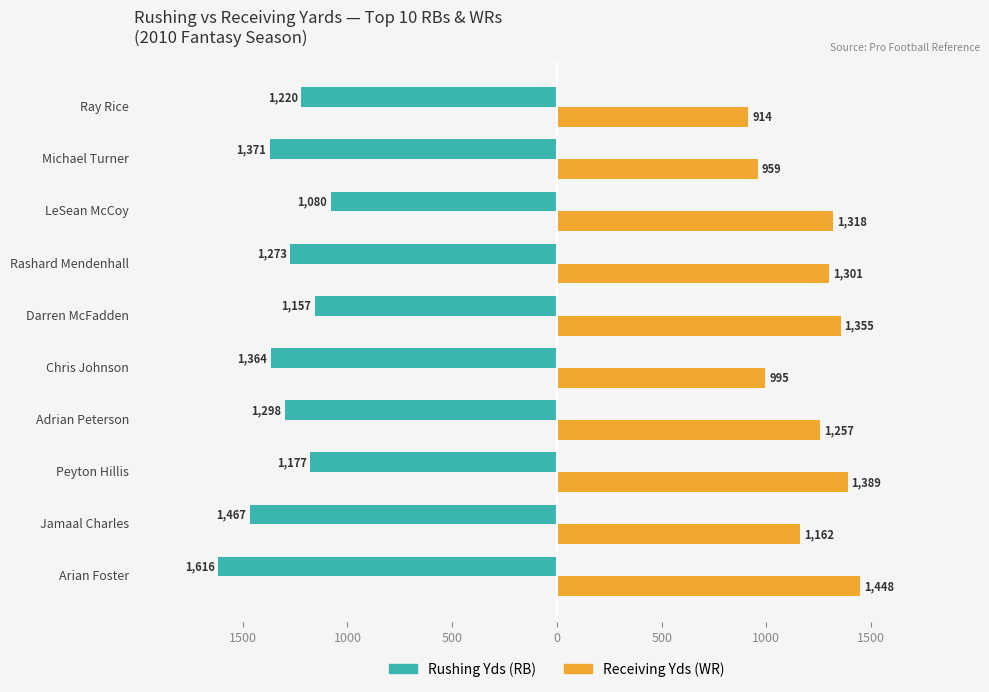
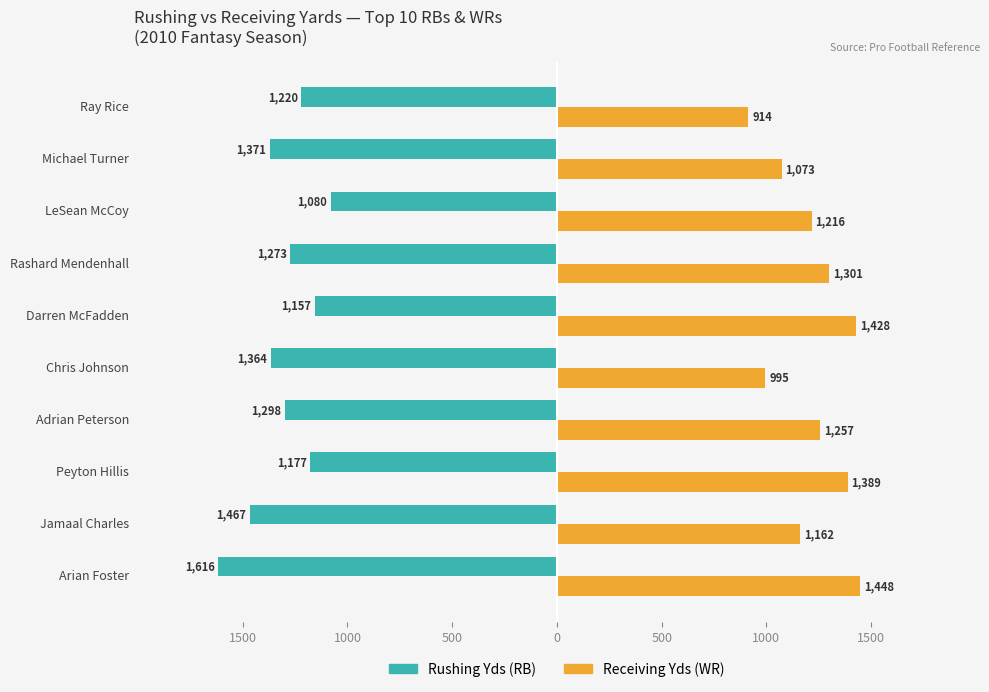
  {
    "Receiving Yds (WR)": {
      "Ray Rice": "914",
-     "Michael Turner": "959",
-     "LeSean McCoy": "1,318",
+     "Michael Turner": "1,073",
+     "LeSean McCoy": "1,216",
      "Rashard Mendenhall": "1,301",
-     "Darren McFadden": "1,355",
+     "Darren McFadden": "1,428",
      "Chris Johnson": "995",
      "Adrian Peterson": "1,257",
      "Peyton Hillis": "1,389",
      "Jamaal Charles": "1,162",
      "Arian Foster": "1,448"
    }
  }
